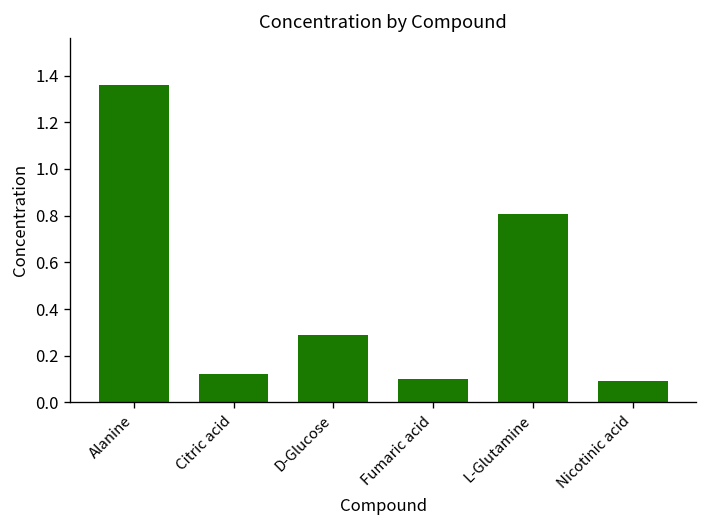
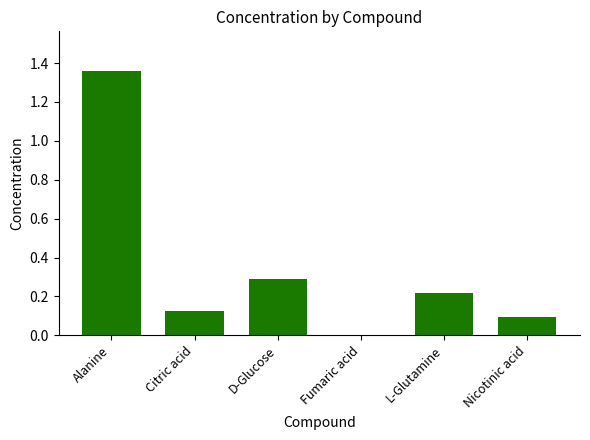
  {
    "Alanine": 1.36,
    "Citric acid": 0.12,
    "D-Glucose": 0.29,
-   "Fumaric acid": 0.1,
-   "L-Glutamine": 0.81,
+   "Fumaric acid": 0.0,
+   "L-Glutamine": 0.22,
    "Nicotinic acid": 0.09
  }
